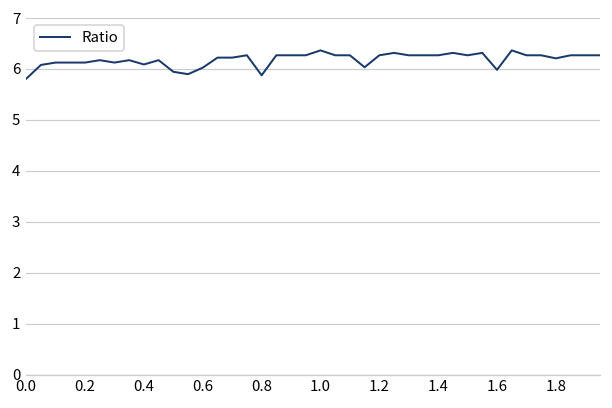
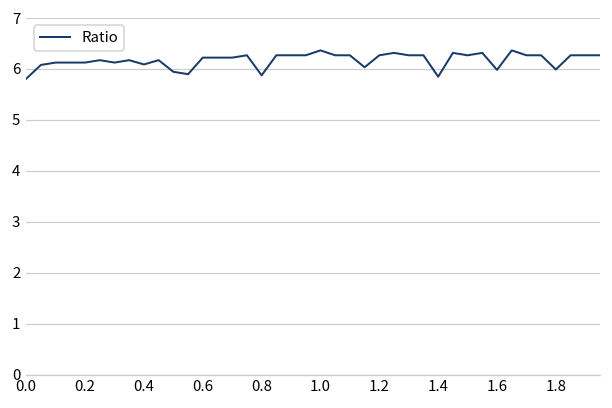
  {
    "0.0": 5.8,
    "0.2": 6.1,
    "0.4": 6.1,
-   "0.6": 6.0,
+   "0.6": 6.2,
    "0.8": 5.9,
    "1.0": 6.4,
    "1.2": 6.3,
-   "1.4": 6.3,
+   "1.4": 5.8,
    "1.6": 6.0,
-   "1.8": 6.2
+   "1.8": 6.0
  }
